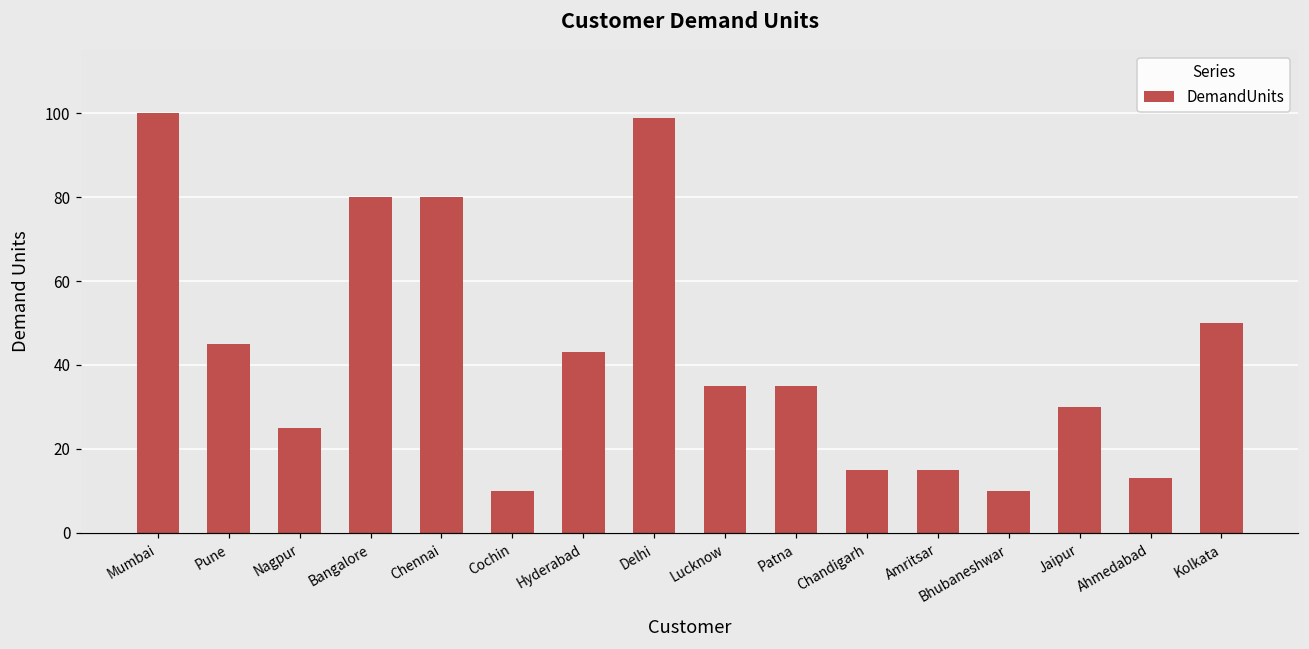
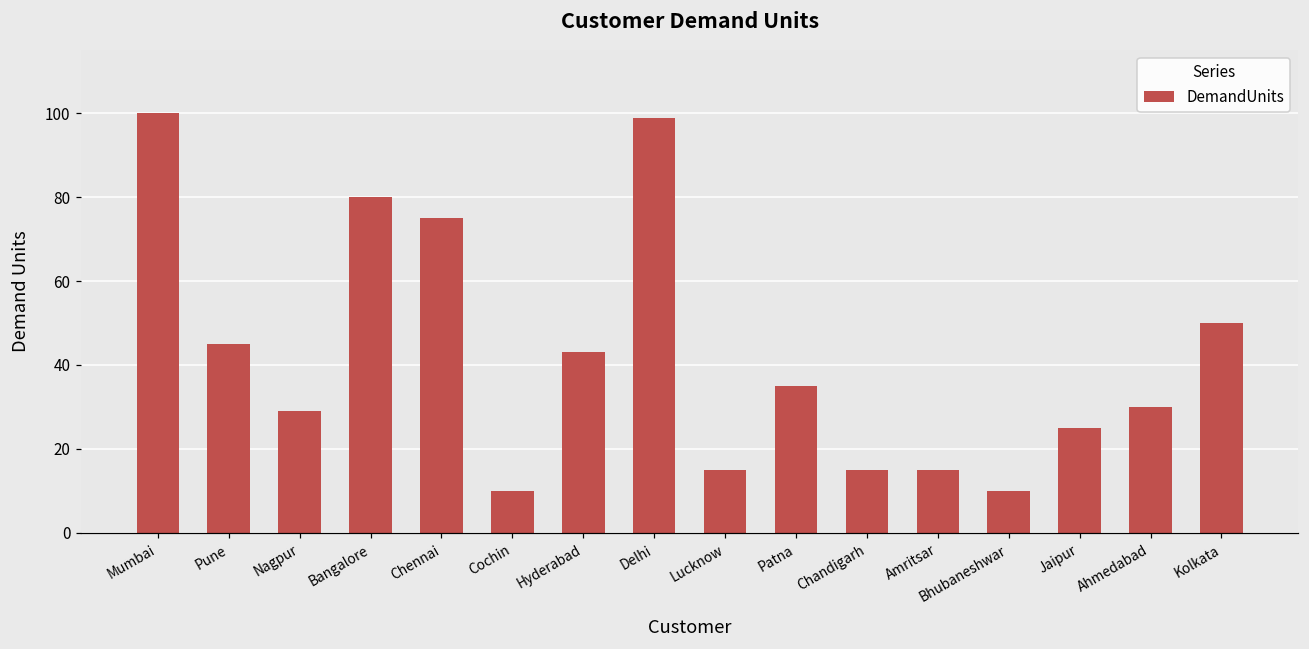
  {
    "Mumbai": 100,
    "Pune": 45,
-   "Nagpur": 25,
+   "Nagpur": 29,
    "Bangalore": 80,
-   "Chennai": 80,
+   "Chennai": 75,
    "Cochin": 10,
    "Hyderabad": 43,
    "Delhi": 99,
-   "Lucknow": 35,
+   "Lucknow": 15,
    "Patna": 35,
    "Chandigarh": 15,
    "Amritsar": 15,
    "Bhubaneshwar": 10,
-   "Jaipur": 30,
-   "Ahmedabad": 13,
+   "Jaipur": 25,
+   "Ahmedabad": 30,
    "Kolkata": 50
  }
